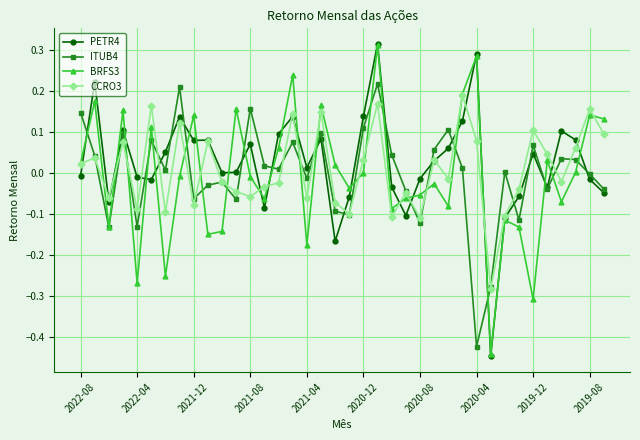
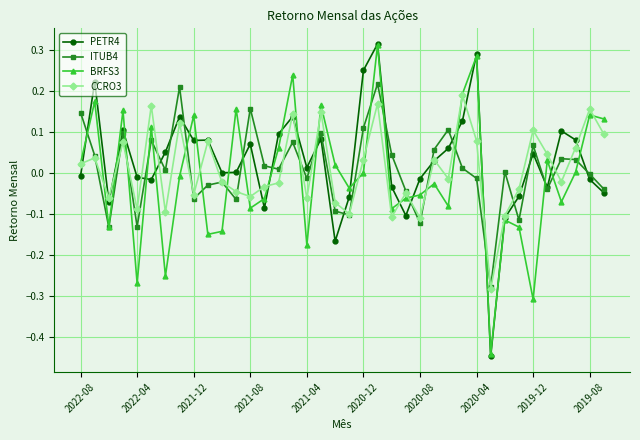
  {
    "PETR4": {
      "2022-08": -0.01,
      "2022-04": -0.01,
      "2021-12": 0.08,
      "2021-08": 0.07,
      "2021-04": 0.01,
-     "2020-12": 0.14,
+     "2020-12": 0.25,
      "2020-08": -0.01,
      "2019-12": 0.05,
      "2019-08": -0.02
    },
    "ITUB4": {
      "2022-08": 0.15,
      "2022-04": -0.13,
      "2021-12": -0.06,
      "2021-08": 0.16,
      "2021-04": -0.01,
      "2020-12": 0.11,
      "2020-08": -0.12,
-     "2020-04": -0.42,
+     "2020-04": -0.01,
      "2019-12": 0.07,
      "2019-08": 0.00
    },
    "BRFS3": {
      "2022-04": -0.27,
      "2021-12": 0.14,
-     "2021-08": -0.01,
+     "2021-08": -0.09,
      "2021-04": -0.18,
      "2020-12": 0.00,
      "2020-08": -0.05,
      "2019-12": -0.31,
      "2019-08": 0.14
    },
    "CCRO3": {
      "2022-04": -0.09,
-     "2021-12": -0.08,
+     "2021-12": -0.05,
      "2021-08": -0.06,
      "2021-04": -0.06,
      "2020-12": 0.03,
      "2020-08": -0.11,
      "2020-04": 0.08,
      "2019-12": 0.10,
      "2019-08": 0.16
    }
  }
